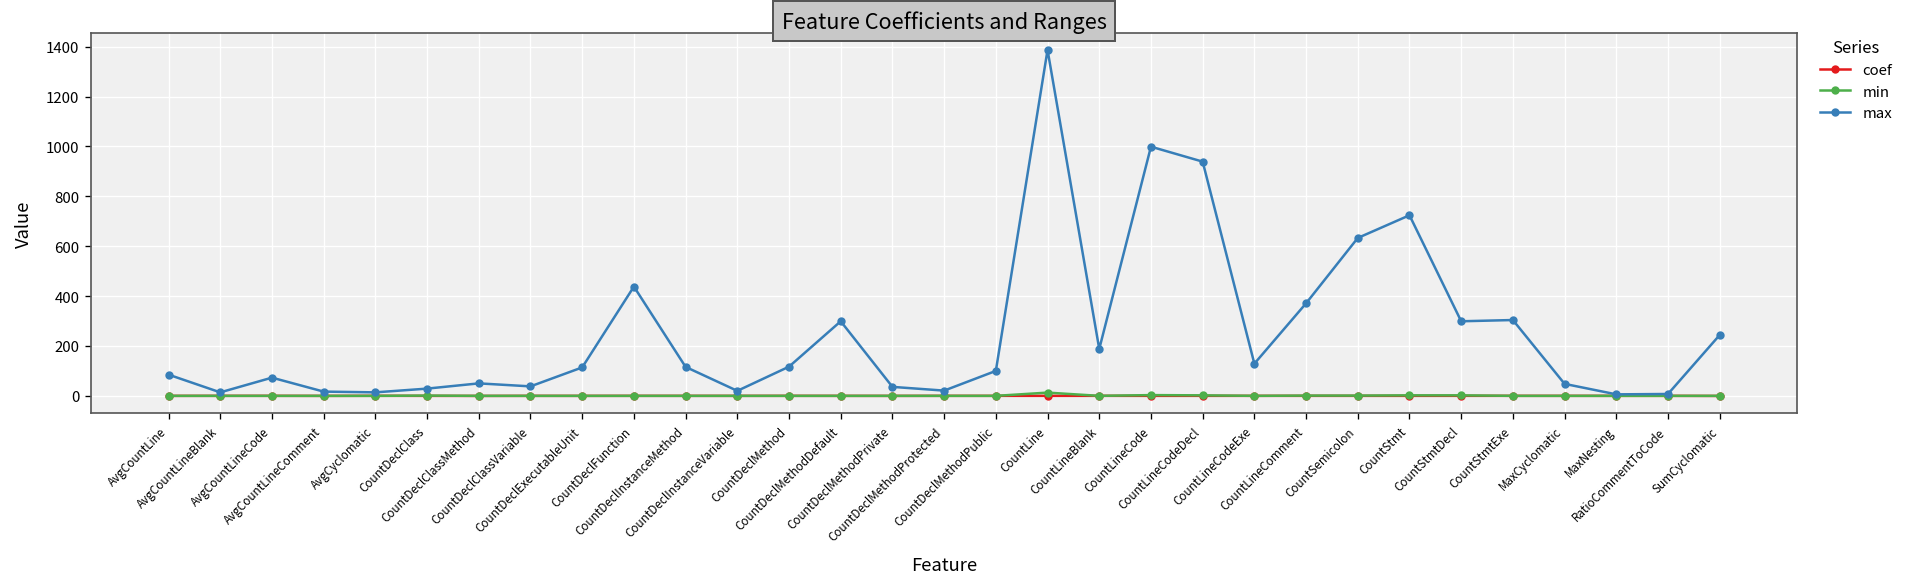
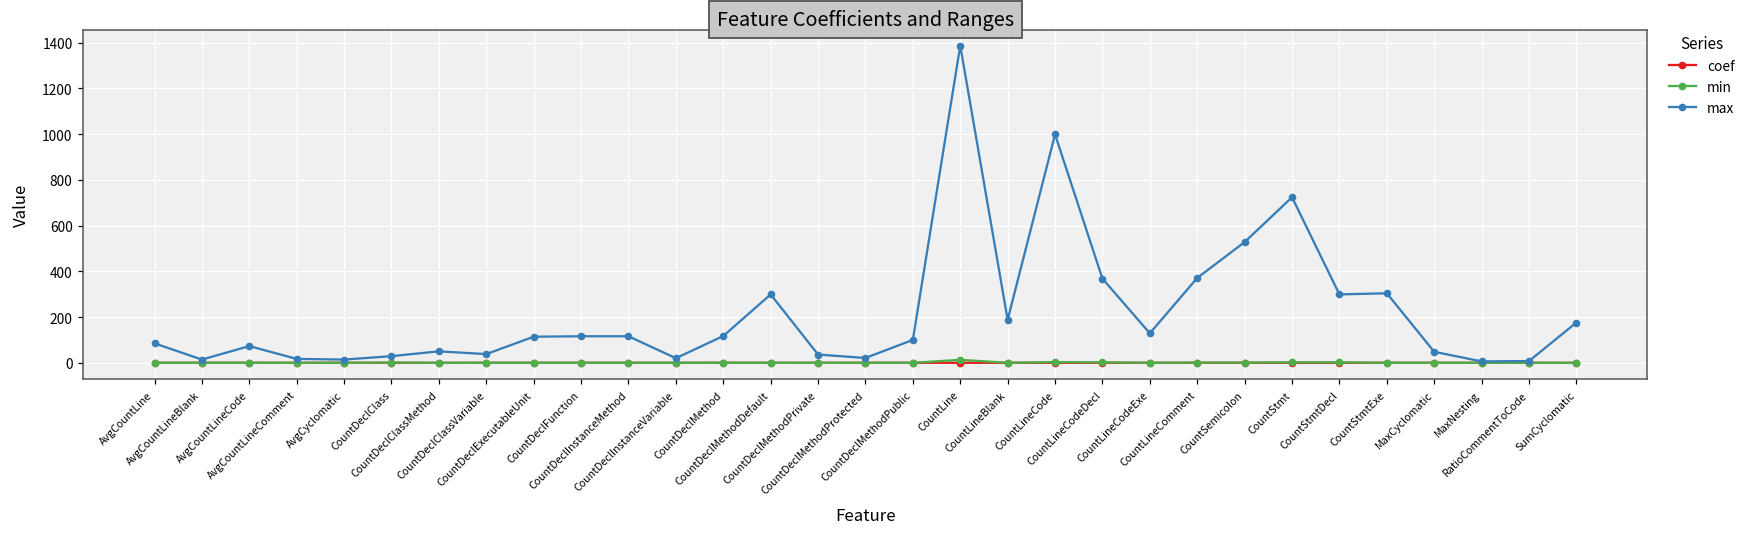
  {
    "coef": {
      "CountLine": 0
    },
    "min": {
      "CountLine": 10
    },
    "max": {
      "AvgCountLine": 90,
      "AvgCountLineBlank": 10,
      "AvgCountLineCode": 70,
      "AvgCountLineComment": 20,
      "AvgCyclomatic": 10,
      "CountDeclClass": 30,
      "CountDeclClassMethod": 50,
      "CountDeclClassVariable": 40,
      "CountDeclExecutableUnit": 110,
-     "CountDeclFunction": 440,
+     "CountDeclFunction": 120,
      "CountDeclInstanceMethod": 120,
      "CountDeclInstanceVariable": 20,
      "CountDeclMethod": 120,
      "CountDeclMethodDefault": 300,
      "CountDeclMethodPrivate": 40,
      "CountDeclMethodProtected": 20,
      "CountDeclMethodPublic": 100,
      "CountLine": 1390,
      "CountLineBlank": 190,
      "CountLineCode": 1000,
-     "CountLineCodeDecl": 940,
+     "CountLineCodeDecl": 370,
      "CountLineCodeExe": 130,
      "CountLineComment": 370,
-     "CountSemicolon": 630,
+     "CountSemicolon": 530,
      "CountStmt": 720,
      "CountStmtDecl": 300,
      "CountStmtExe": 300,
      "MaxCyclomatic": 50,
-     "SumCyclomatic": 240
+     "SumCyclomatic": 180
    }
  }
